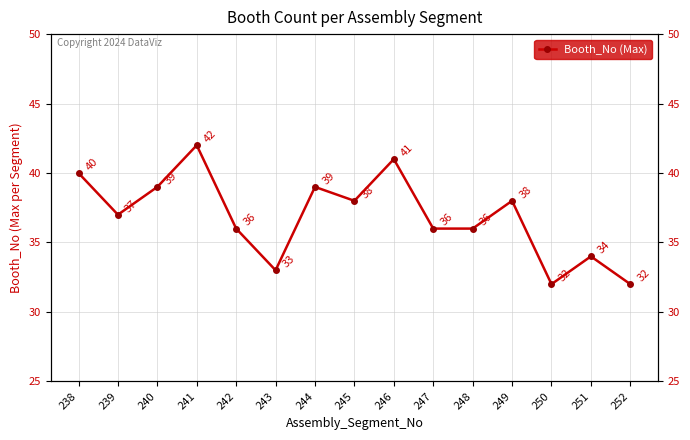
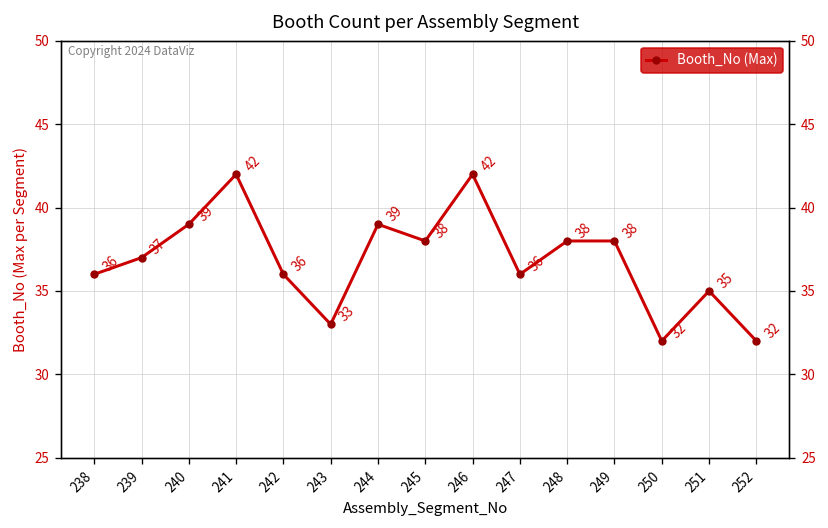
  {
-   "238": 40,
+   "238": 36,
    "239": 37,
    "240": 39,
    "241": 42,
    "242": 36,
    "243": 33,
    "244": 39,
    "245": 38,
-   "246": 41,
+   "246": 42,
    "247": 36,
-   "248": 36,
+   "248": 38,
    "249": 38,
    "250": 32,
-   "251": 34,
+   "251": 35,
    "252": 32
  }
